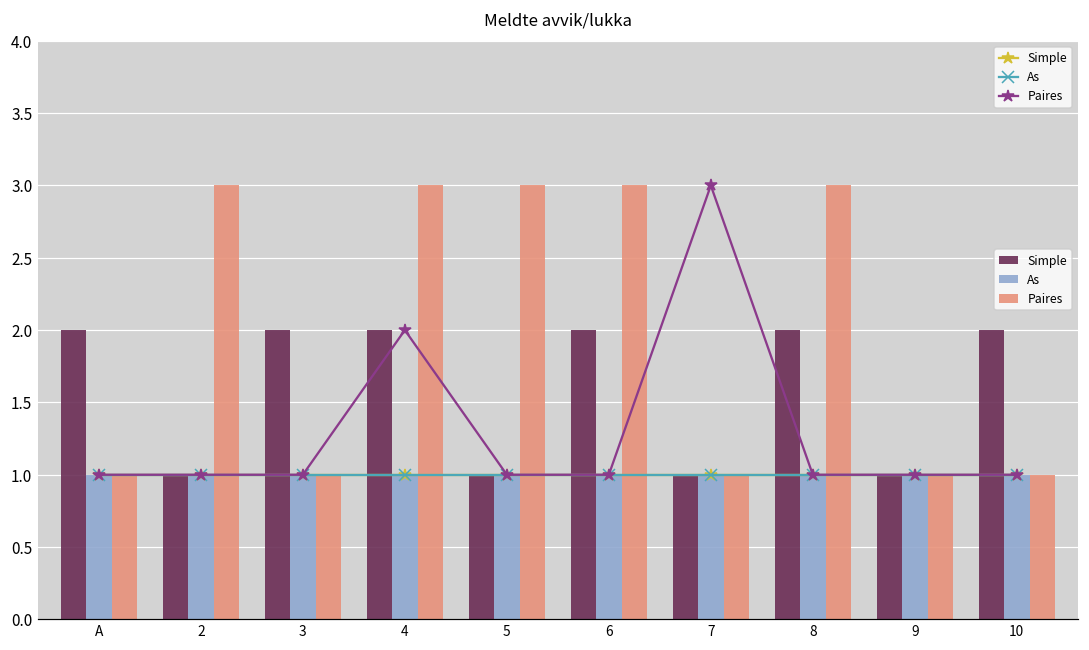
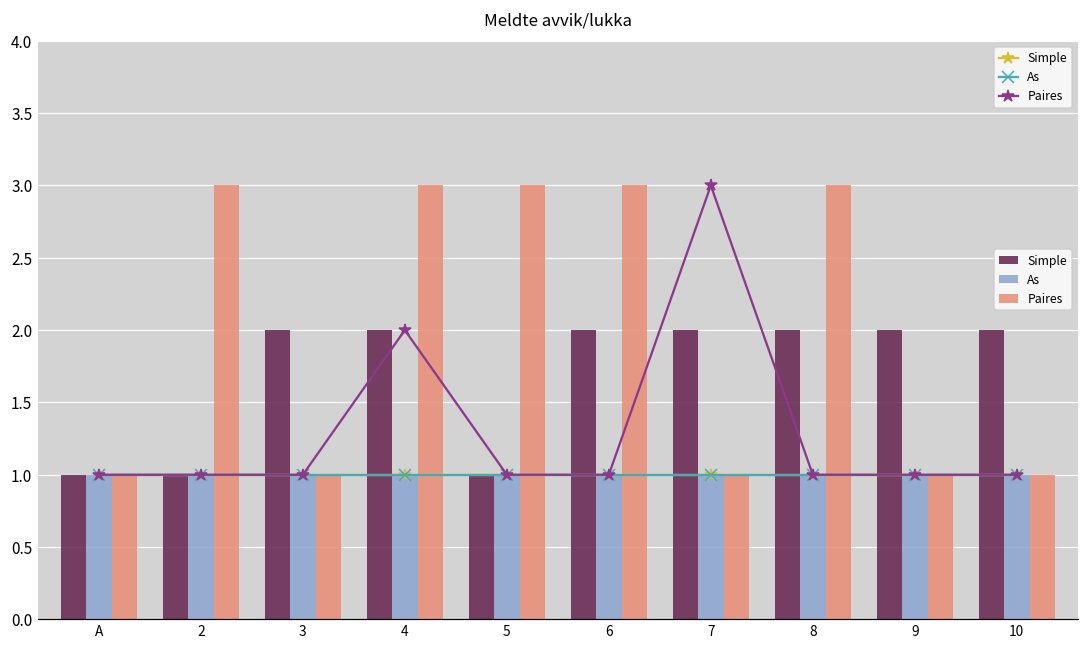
  {
    "Simple": {
-     "A": 2,
+     "A": 1,
      "2": 1,
      "3": 2,
      "4": 2,
      "5": 1,
      "6": 2,
-     "7": 1,
+     "7": 2,
      "8": 2,
-     "9": 1,
+     "9": 2,
      "10": 2
    },
    "As": {
      "A": 1,
      "2": 1,
      "3": 1,
      "4": 1,
      "5": 1,
      "6": 1,
      "7": 1,
      "8": 1,
      "9": 1,
      "10": 1
    }
  }
